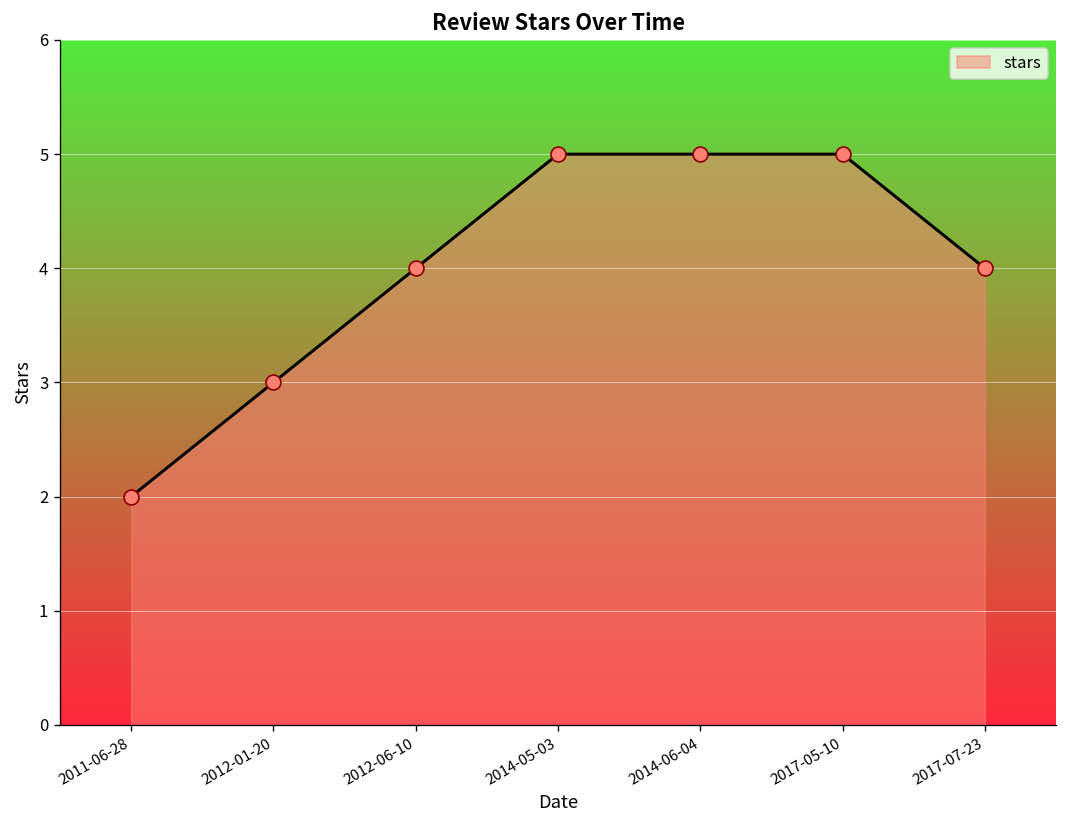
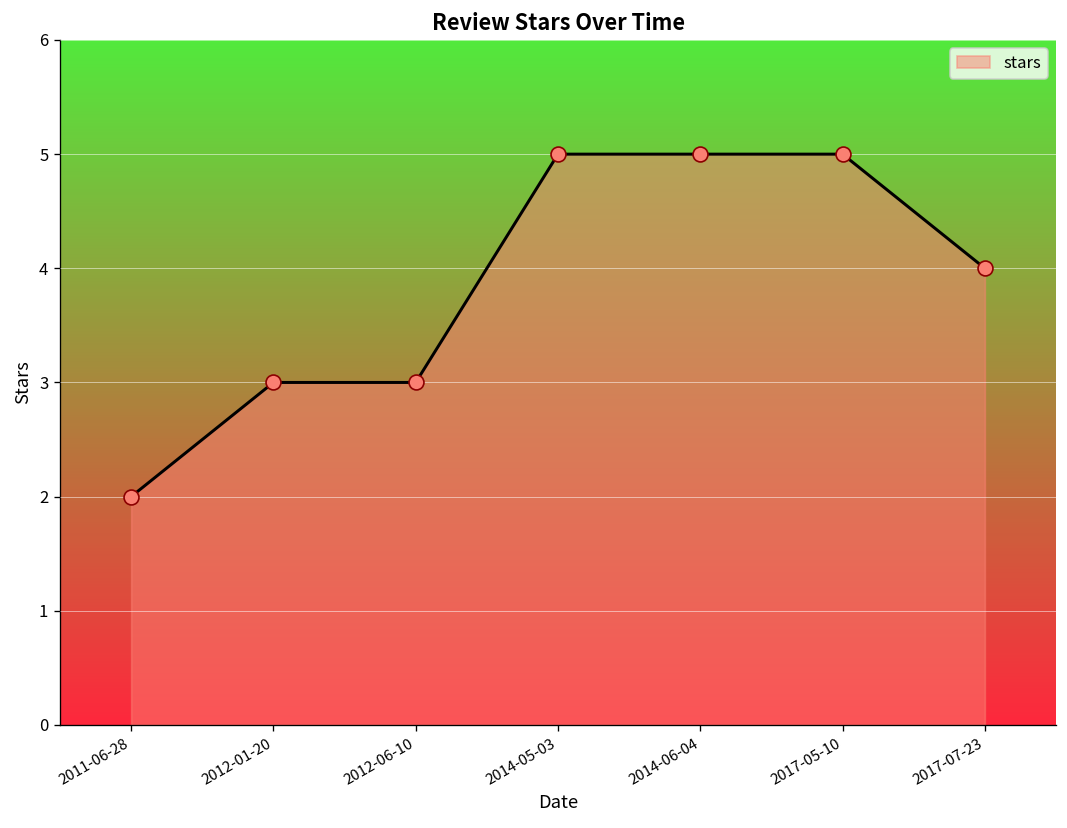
  {
    "2011-06-28": 2,
    "2012-01-20": 3,
-   "2012-06-10": 4,
+   "2012-06-10": 3,
    "2014-05-03": 5,
    "2014-06-04": 5,
    "2017-05-10": 5,
    "2017-07-23": 4
  }
